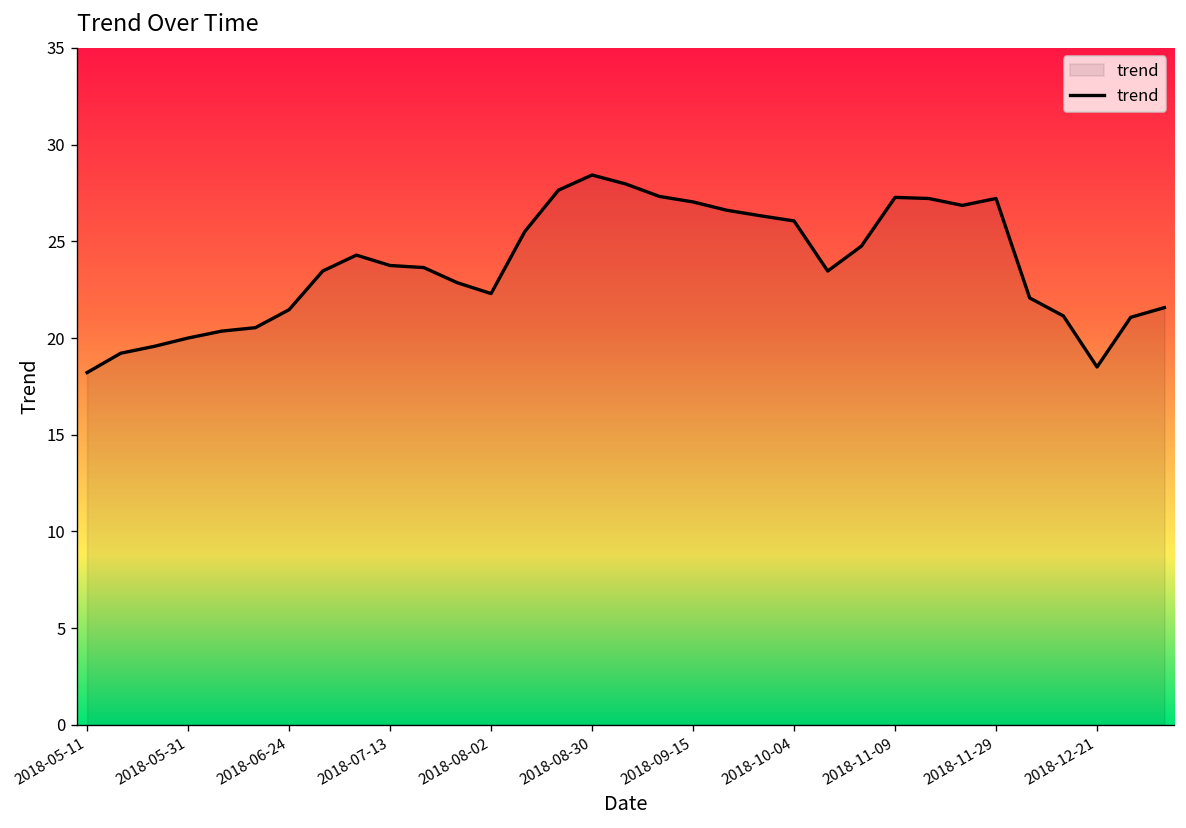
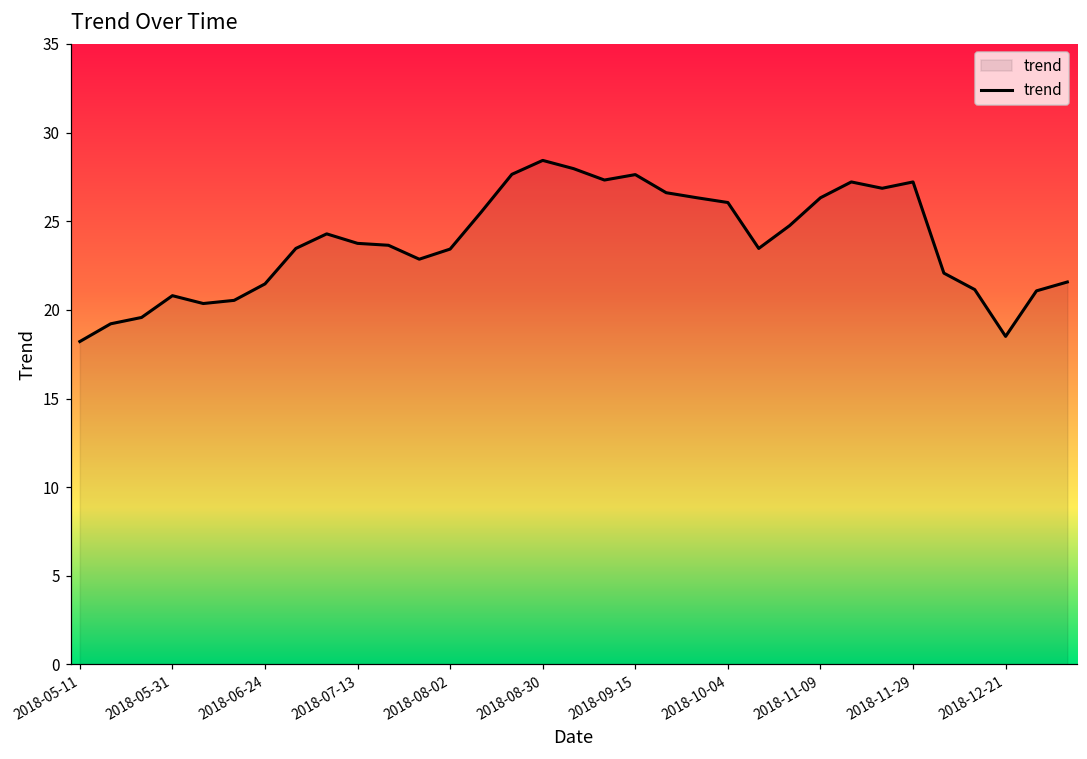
  {
    "2018-05-11": 18.2,
-   "2018-05-31": 20.0,
+   "2018-05-31": 20.8,
    "2018-06-24": 21.5,
    "2018-07-13": 23.8,
-   "2018-08-02": 22.3,
+   "2018-08-02": 23.4,
    "2018-08-30": 28.4,
-   "2018-09-15": 27.0,
+   "2018-09-15": 27.6,
    "2018-10-04": 26.1,
-   "2018-11-09": 27.3,
+   "2018-11-09": 26.3,
    "2018-11-29": 27.2,
    "2018-12-21": 18.5
  }
